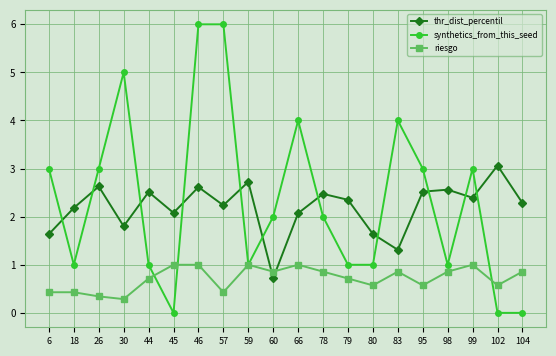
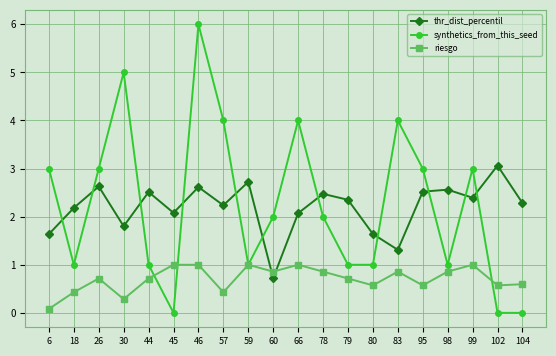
  {
    "thr_dist_percentil": {
      "6": 1.6,
      "18": 2.2,
      "26": 2.6,
      "30": 1.8,
      "44": 2.5,
      "45": 2.1,
      "46": 2.6,
      "57": 2.2,
      "59": 2.7,
      "60": 0.7,
      "66": 2.1,
      "78": 2.5,
      "79": 2.4,
      "80": 1.6,
      "83": 1.3,
      "95": 2.5,
      "98": 2.6,
      "99": 2.4,
      "102": 3.1,
      "104": 2.3
    },
    "synthetics_from_this_seed": {
      "6": 3,
      "18": 1,
      "26": 3,
      "30": 5,
      "44": 1,
      "45": 0,
      "46": 6,
-     "57": 6,
+     "57": 4,
      "60": 2,
      "66": 4,
      "78": 2,
      "79": 1,
      "80": 1,
      "83": 4,
      "95": 3,
      "98": 1,
      "99": 3,
      "102": 0,
      "104": 0
    },
    "riesgo": {
-     "6": 0.4,
+     "6": 0.1,
      "18": 0.4,
-     "26": 0.3,
+     "26": 0.7,
      "30": 0.3,
      "44": 0.7,
      "45": 1.0,
      "46": 1.0,
      "57": 0.4,
      "60": 0.9,
      "66": 1.0,
      "78": 0.9,
      "79": 0.7,
      "80": 0.6,
      "83": 0.9,
      "95": 0.6,
      "98": 0.9,
      "99": 1.0,
      "102": 0.6,
-     "104": 0.9
+     "104": 0.6
    }
  }
